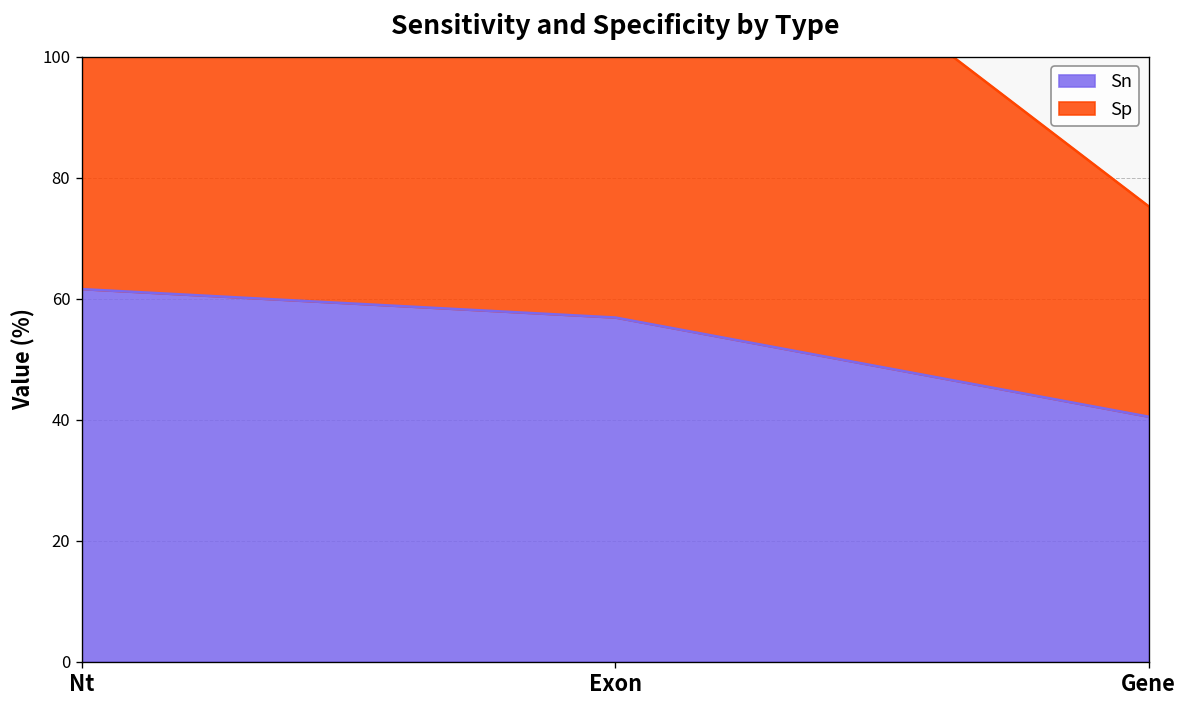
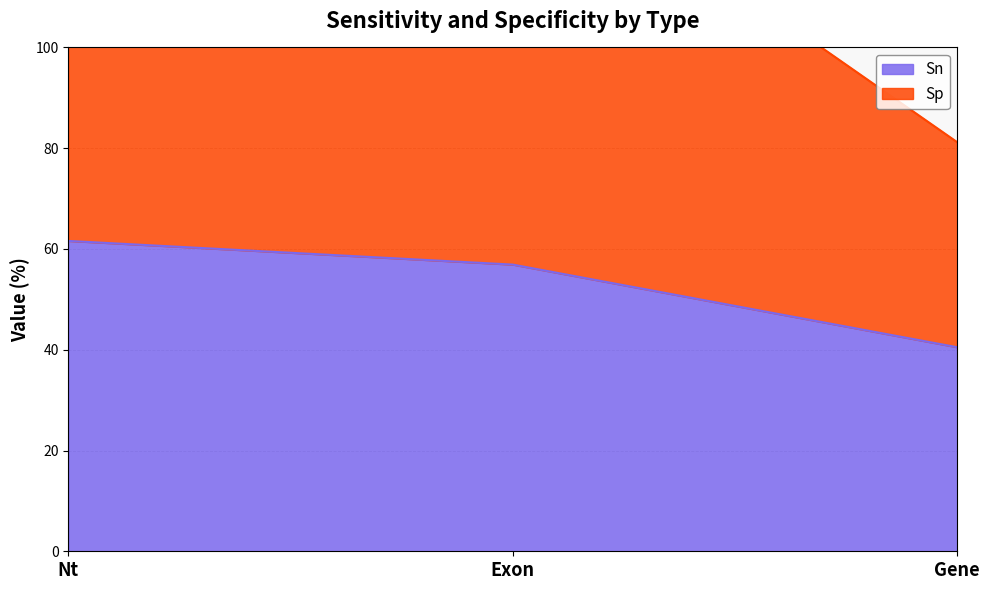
  {
    "Sn": {
      "Nt": 62,
      "Exon": 57,
      "Gene": 41
    },
    "Sp": {
-     "Gene": 35
+     "Gene": 41
    }
  }
